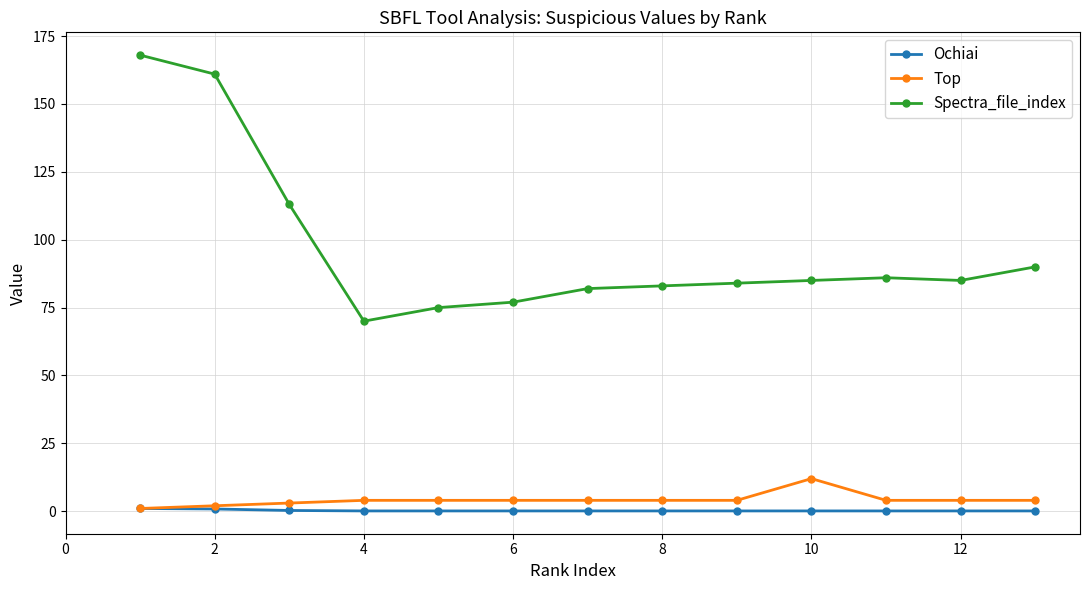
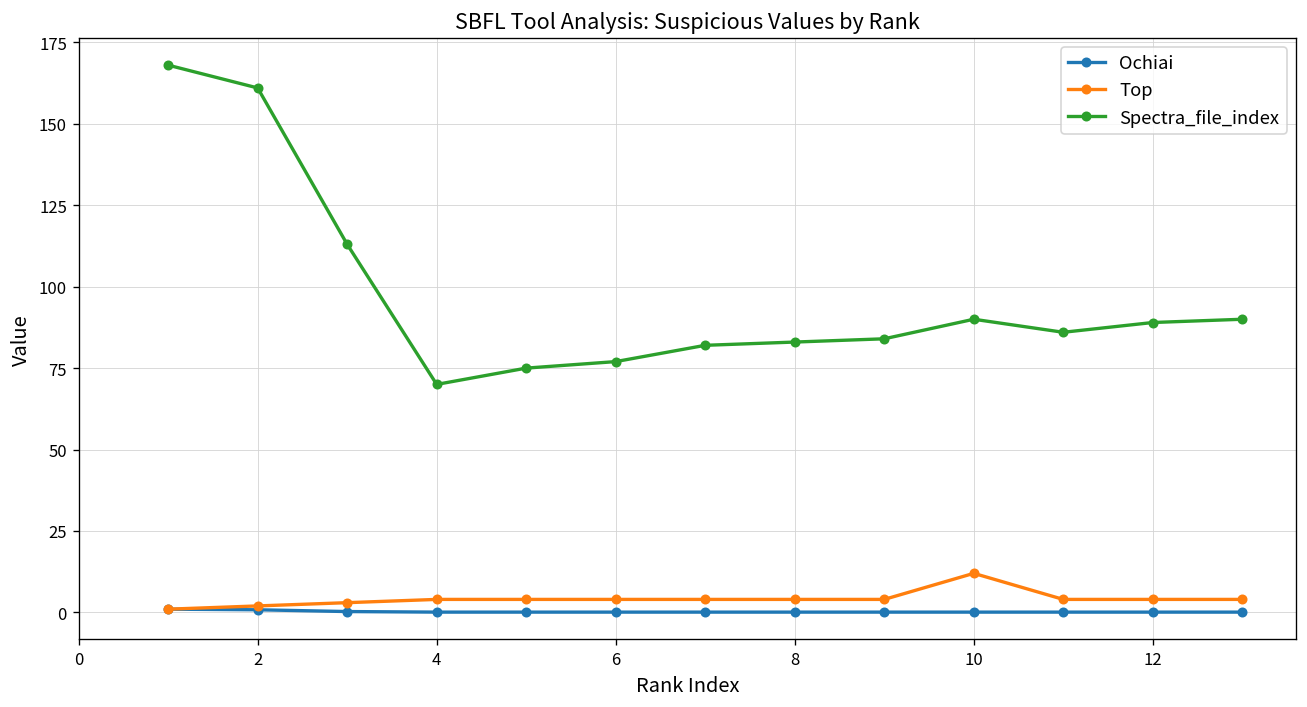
  {
    "Ochiai": {
      "2": 1,
      "4": 0,
      "6": 0,
      "8": 0,
      "10": 0,
      "12": 0
    },
    "Top": {
      "2": 2,
      "4": 4,
      "6": 4,
      "8": 4,
      "10": 12,
      "12": 4
    },
    "Spectra_file_index": {
      "2": 161,
      "4": 70,
      "6": 77,
      "8": 83,
-     "10": 85,
-     "12": 85
+     "10": 90,
+     "12": 89
    }
  }
